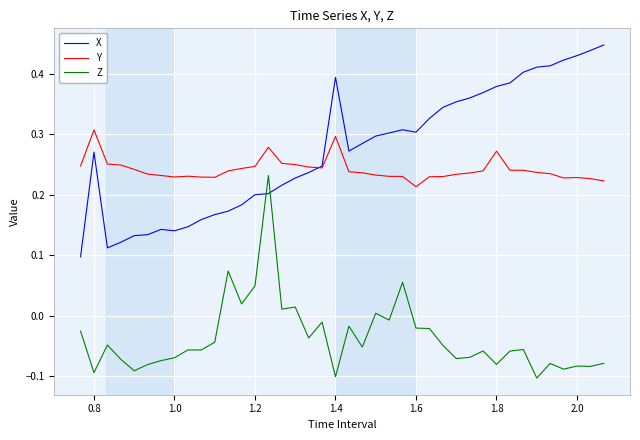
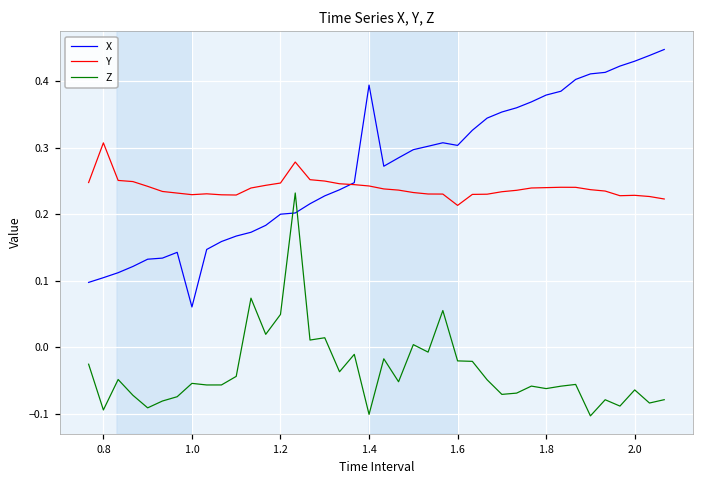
  {
    "X": {
-     "0.8": 0.27,
-     "1.0": 0.14,
+     "0.8": 0.10,
+     "1.0": 0.06,
      "1.2": 0.20,
      "1.4": 0.39,
      "1.6": 0.30,
      "1.8": 0.38,
      "2.0": 0.43
    },
    "Y": {
      "0.8": 0.31,
      "1.0": 0.23,
      "1.2": 0.25,
-     "1.4": 0.30,
+     "1.4": 0.24,
      "1.6": 0.21,
-     "1.8": 0.27,
+     "1.8": 0.24,
      "2.0": 0.23
    },
    "Z": {
      "0.8": -0.09,
-     "1.0": -0.07,
+     "1.0": -0.05,
      "1.2": 0.05,
      "1.4": -0.10,
      "1.6": -0.02,
-     "1.8": -0.08,
-     "2.0": -0.08
+     "1.8": -0.06,
+     "2.0": -0.06
    }
  }
